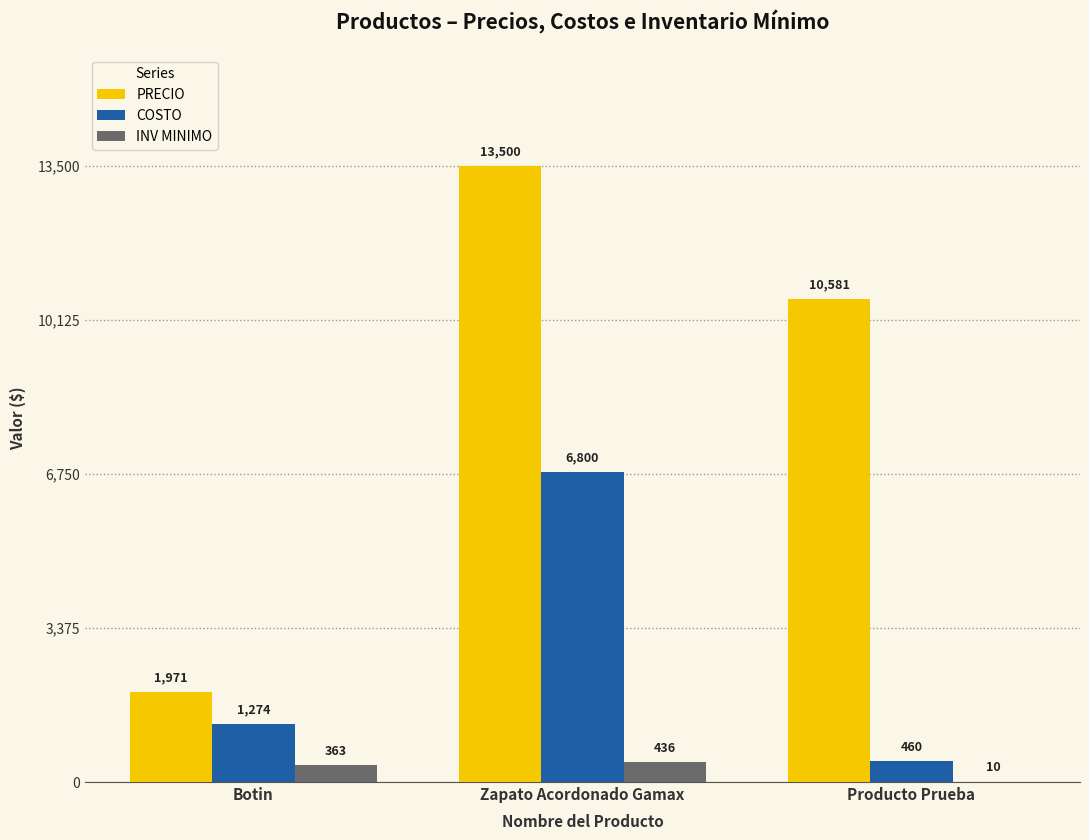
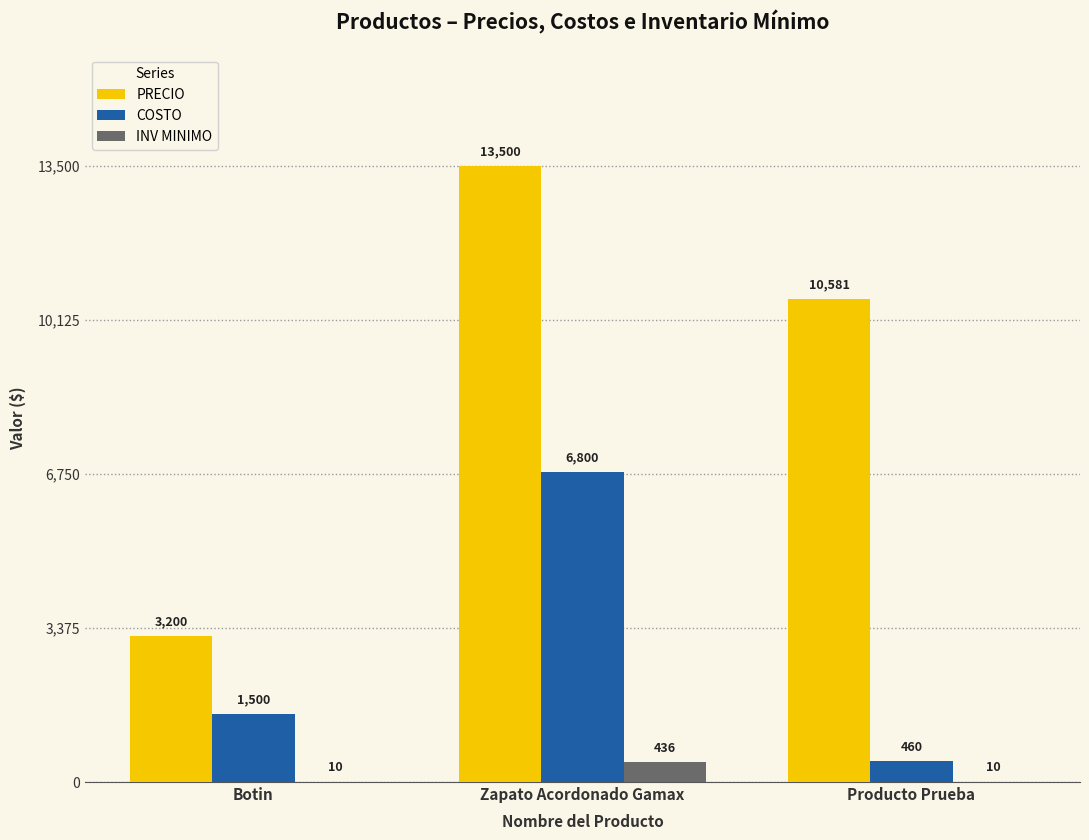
  {
    "PRECIO": {
-     "Botin": "1,971",
+     "Botin": "3,200",
      "Zapato Acordonado Gamax": "13,500",
      "Producto Prueba": "10,581"
    },
    "COSTO": {
-     "Botin": "1,274",
+     "Botin": "1,500",
      "Zapato Acordonado Gamax": "6,800",
      "Producto Prueba": "460"
    },
    "INV MINIMO": {
-     "Botin": "363",
+     "Botin": "10",
      "Zapato Acordonado Gamax": "436",
      "Producto Prueba": "10"
    }
  }
